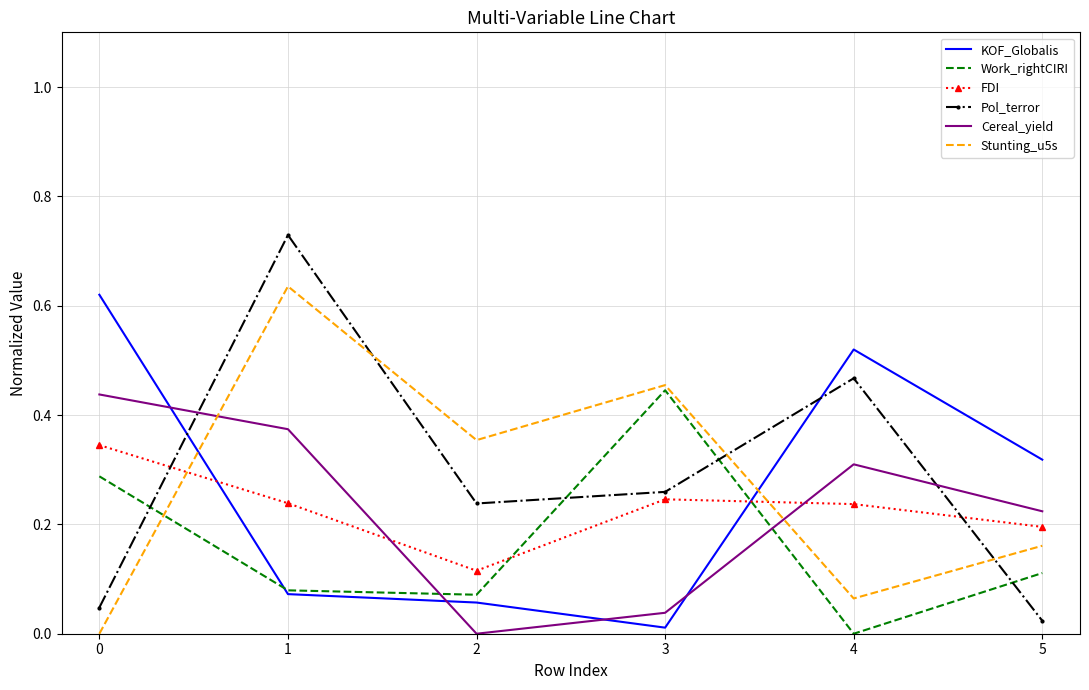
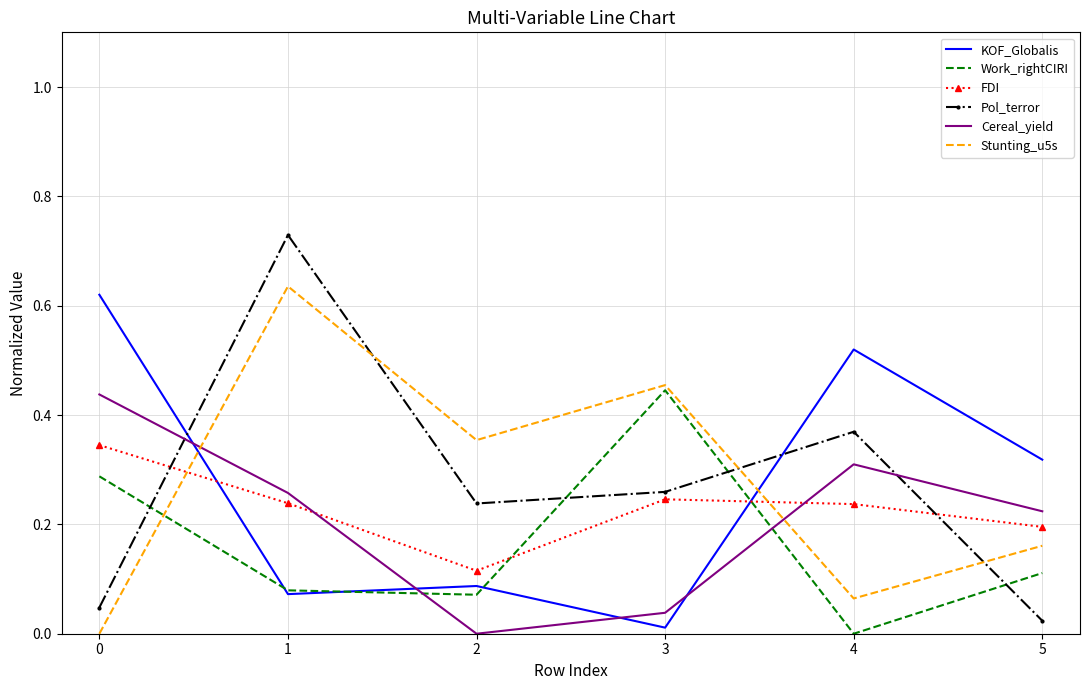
  {
    "KOF_Globalis": {
      "0": 0.62,
      "1": 0.07,
-     "2": 0.06,
+     "2": 0.09,
      "3": 0.01,
      "4": 0.52,
      "5": 0.32
    },
    "Work_rightCIRI": {
      "0": 0.29,
      "1": 0.08,
      "2": 0.07,
      "3": 0.45,
      "4": 0.00,
      "5": 0.11
    },
    "FDI": {
      "0": 0.35,
      "1": 0.24,
      "2": 0.12,
      "3": 0.25,
      "4": 0.24,
      "5": 0.20
    },
    "Pol_terror": {
      "0": 0.05,
      "1": 0.73,
      "2": 0.24,
      "3": 0.26,
-     "4": 0.47,
+     "4": 0.37,
      "5": 0.02
    },
    "Cereal_yield": {
      "0": 0.44,
-     "1": 0.37,
+     "1": 0.26,
      "2": 0.00,
      "3": 0.04,
      "4": 0.31,
      "5": 0.22
    },
    "Stunting_u5s": {
      "0": 0.00,
      "1": 0.64,
      "2": 0.35,
      "3": 0.45,
      "4": 0.06,
      "5": 0.16
    }
  }
